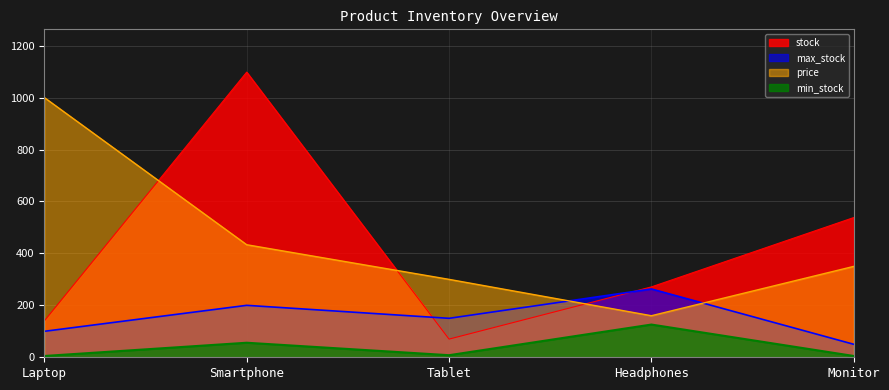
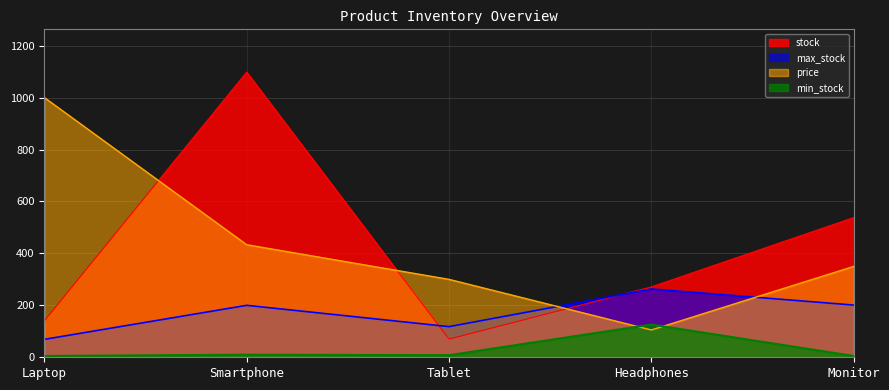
  {
    "stock": {
      "Laptop": 140,
      "Smartphone": 1100,
      "Tablet": 70,
      "Monitor": 540
    },
    "max_stock": {
-     "Laptop": 100,
+     "Laptop": 70,
      "Smartphone": 200,
-     "Tablet": 150,
-     "Monitor": 50
+     "Tablet": 120,
+     "Monitor": 200
    },
    "price": {
      "Laptop": 1000,
      "Smartphone": 430,
      "Tablet": 300,
-     "Headphones": 160,
+     "Headphones": 110,
      "Monitor": 350
    },
    "min_stock": {
      "Laptop": 10,
-     "Smartphone": 60,
+     "Smartphone": 10,
      "Tablet": 10,
      "Headphones": 130,
      "Monitor": 10
    }
  }
